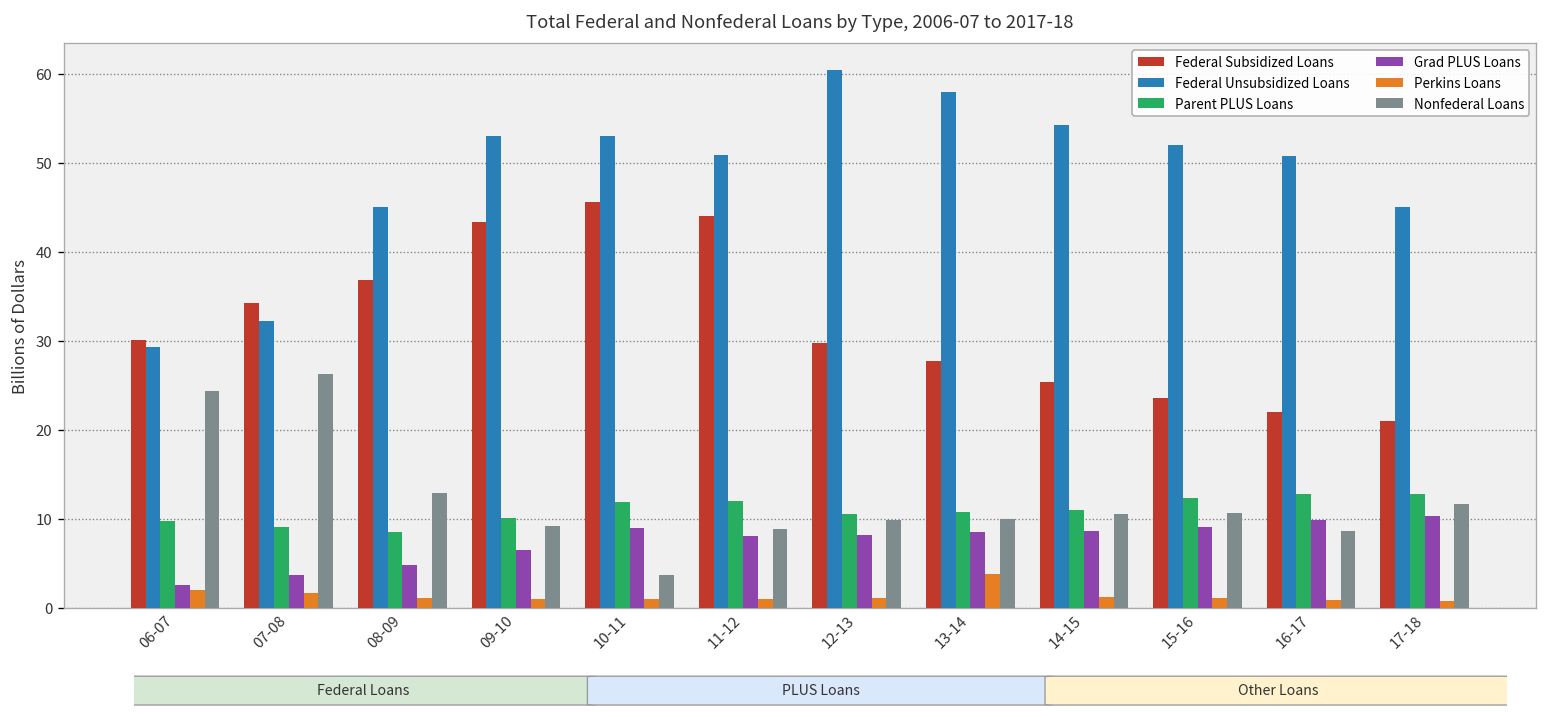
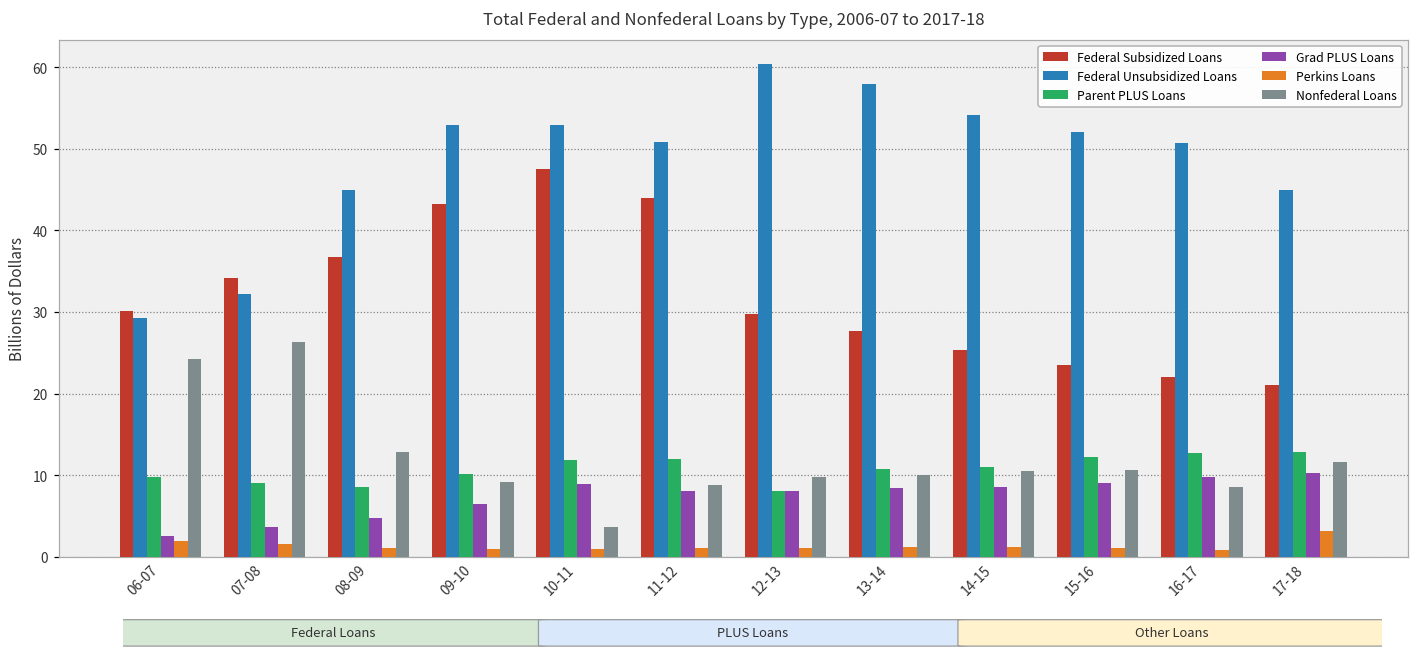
  {
    "Federal Subsidized Loans": {
      "06-07": 30,
      "07-08": 34,
      "08-09": 37,
      "09-10": 43,
-     "10-11": 46,
+     "10-11": 48,
      "11-12": 44,
      "12-13": 30,
      "13-14": 28,
      "14-15": 25,
      "15-16": 24,
      "16-17": 22,
      "17-18": 21
    },
    "Federal Unsubsidized Loans": {
      "06-07": 29,
      "07-08": 32,
      "08-09": 45,
      "09-10": 53,
      "10-11": 53,
      "11-12": 51,
      "12-13": 60,
      "13-14": 58,
      "14-15": 54,
      "15-16": 52,
      "16-17": 51,
      "17-18": 45
    },
    "Parent PLUS Loans": {
      "06-07": 10,
      "07-08": 9,
      "08-09": 9,
      "09-10": 10,
      "10-11": 12,
      "11-12": 12,
-     "12-13": 10,
+     "12-13": 8,
      "13-14": 11,
      "14-15": 11,
      "15-16": 12,
      "16-17": 13,
      "17-18": 13
    },
    "Grad PLUS Loans": {
      "06-07": 3,
      "07-08": 4,
      "08-09": 5,
      "09-10": 6,
      "10-11": 9,
      "11-12": 8,
      "12-13": 8,
      "13-14": 8,
      "14-15": 9,
      "15-16": 9,
      "16-17": 10,
      "17-18": 10
    },
    "Perkins Loans": {
      "06-07": 2,
      "07-08": 2,
      "08-09": 1,
      "09-10": 1,
      "10-11": 1,
      "11-12": 1,
      "12-13": 1,
-     "13-14": 4,
+     "13-14": 1,
      "14-15": 1,
      "15-16": 1,
      "16-17": 1,
-     "17-18": 1
+     "17-18": 3
    },
    "Nonfederal Loans": {
      "06-07": 24,
      "07-08": 26,
      "08-09": 13,
      "09-10": 9,
      "10-11": 4,
      "11-12": 9,
      "12-13": 10,
      "13-14": 10,
      "14-15": 11,
      "15-16": 11,
      "16-17": 9,
      "17-18": 12
    }
  }
